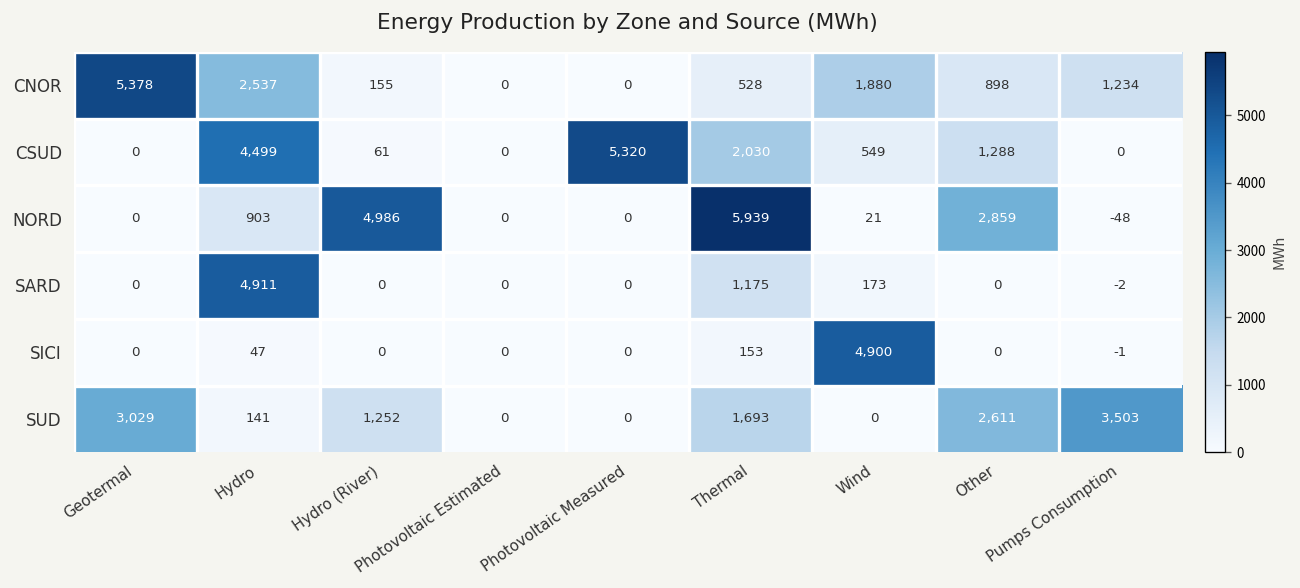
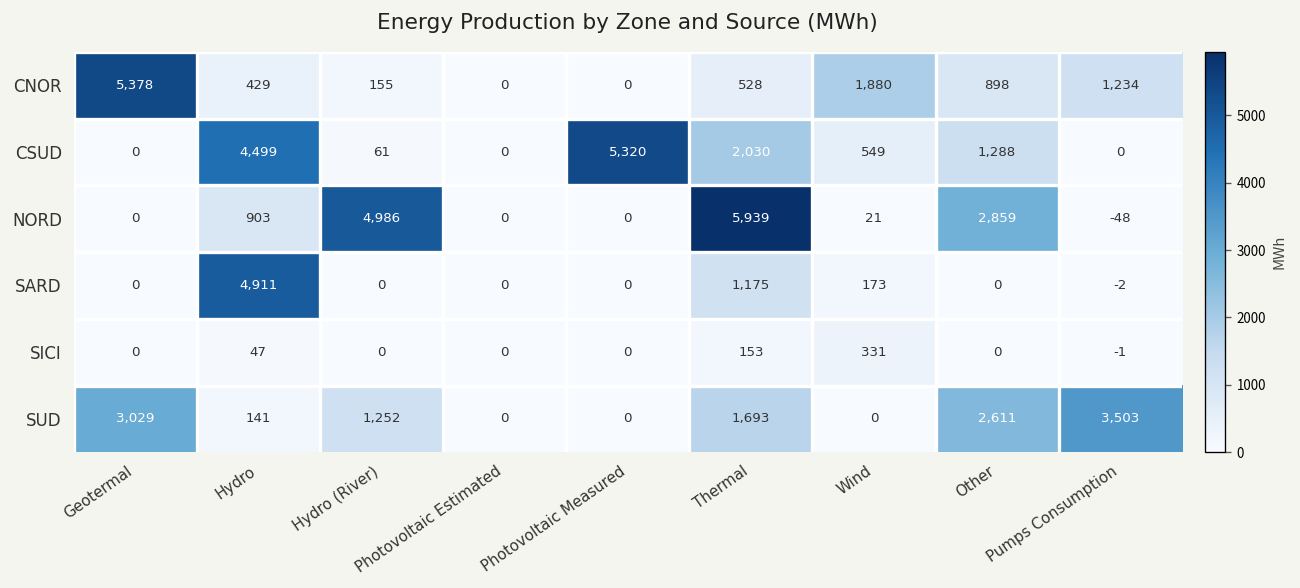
  {
    "CNOR": {
      "Geotermal": "5,378",
-     "Hydro": "2,537",
+     "Hydro": "429",
      "Hydro (River)": "155",
      "Photovoltaic Estimated": "0",
      "Photovoltaic Measured": "0",
      "Thermal": "528",
      "Wind": "1,880",
      "Other": "898",
      "Pumps Consumption": "1,234"
    },
    "CSUD": {
      "Geotermal": "0",
      "Hydro": "4,499",
      "Hydro (River)": "61",
      "Photovoltaic Estimated": "0",
      "Photovoltaic Measured": "5,320",
      "Thermal": "2,030",
      "Wind": "549",
      "Other": "1,288",
      "Pumps Consumption": "0"
    },
    "NORD": {
      "Geotermal": "0",
      "Hydro": "903",
      "Hydro (River)": "4,986",
      "Photovoltaic Estimated": "0",
      "Photovoltaic Measured": "0",
      "Thermal": "5,939",
      "Wind": "21",
      "Other": "2,859",
      "Pumps Consumption": "-48"
    },
    "SARD": {
      "Geotermal": "0",
      "Hydro": "4,911",
      "Hydro (River)": "0",
      "Photovoltaic Estimated": "0",
      "Photovoltaic Measured": "0",
      "Thermal": "1,175",
      "Wind": "173",
      "Other": "0",
      "Pumps Consumption": "-2"
    },
    "SICI": {
      "Geotermal": "0",
      "Hydro": "47",
      "Hydro (River)": "0",
      "Photovoltaic Estimated": "0",
      "Photovoltaic Measured": "0",
      "Thermal": "153",
-     "Wind": "4,900",
+     "Wind": "331",
      "Other": "0",
      "Pumps Consumption": "-1"
    },
    "SUD": {
      "Geotermal": "3,029",
      "Hydro": "141",
      "Hydro (River)": "1,252",
      "Photovoltaic Estimated": "0",
      "Photovoltaic Measured": "0",
      "Thermal": "1,693",
      "Wind": "0",
      "Other": "2,611",
      "Pumps Consumption": "3,503"
    }
  }
